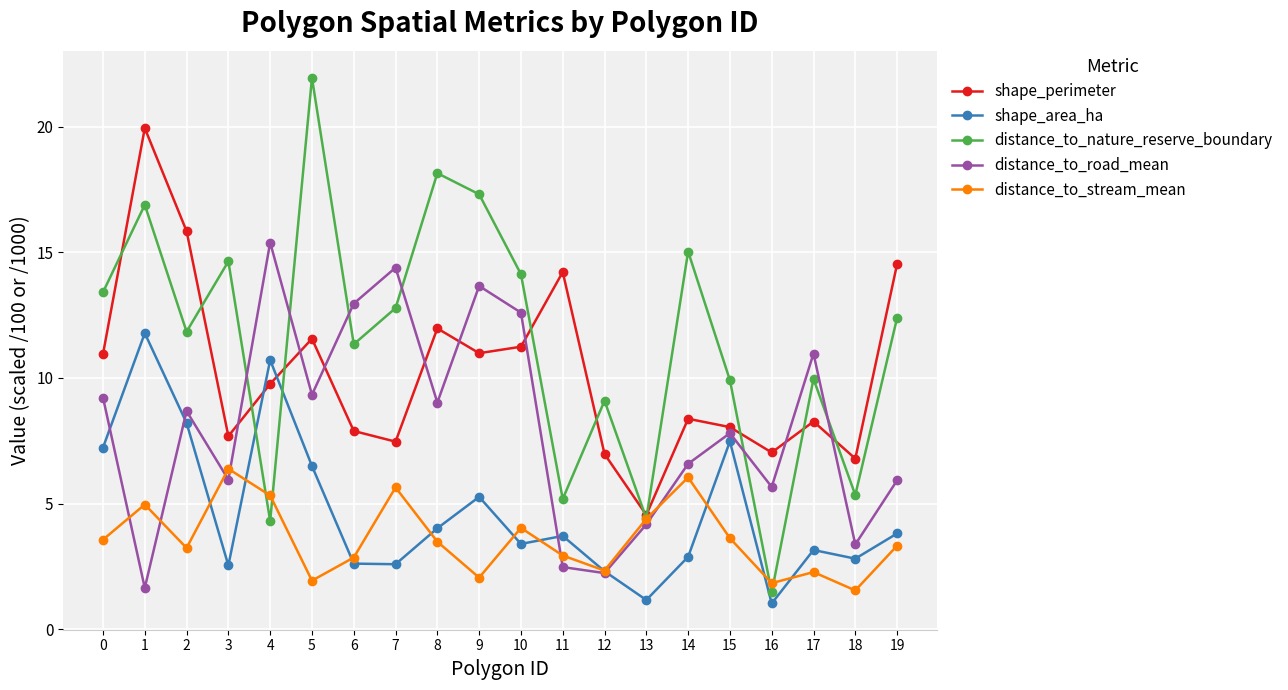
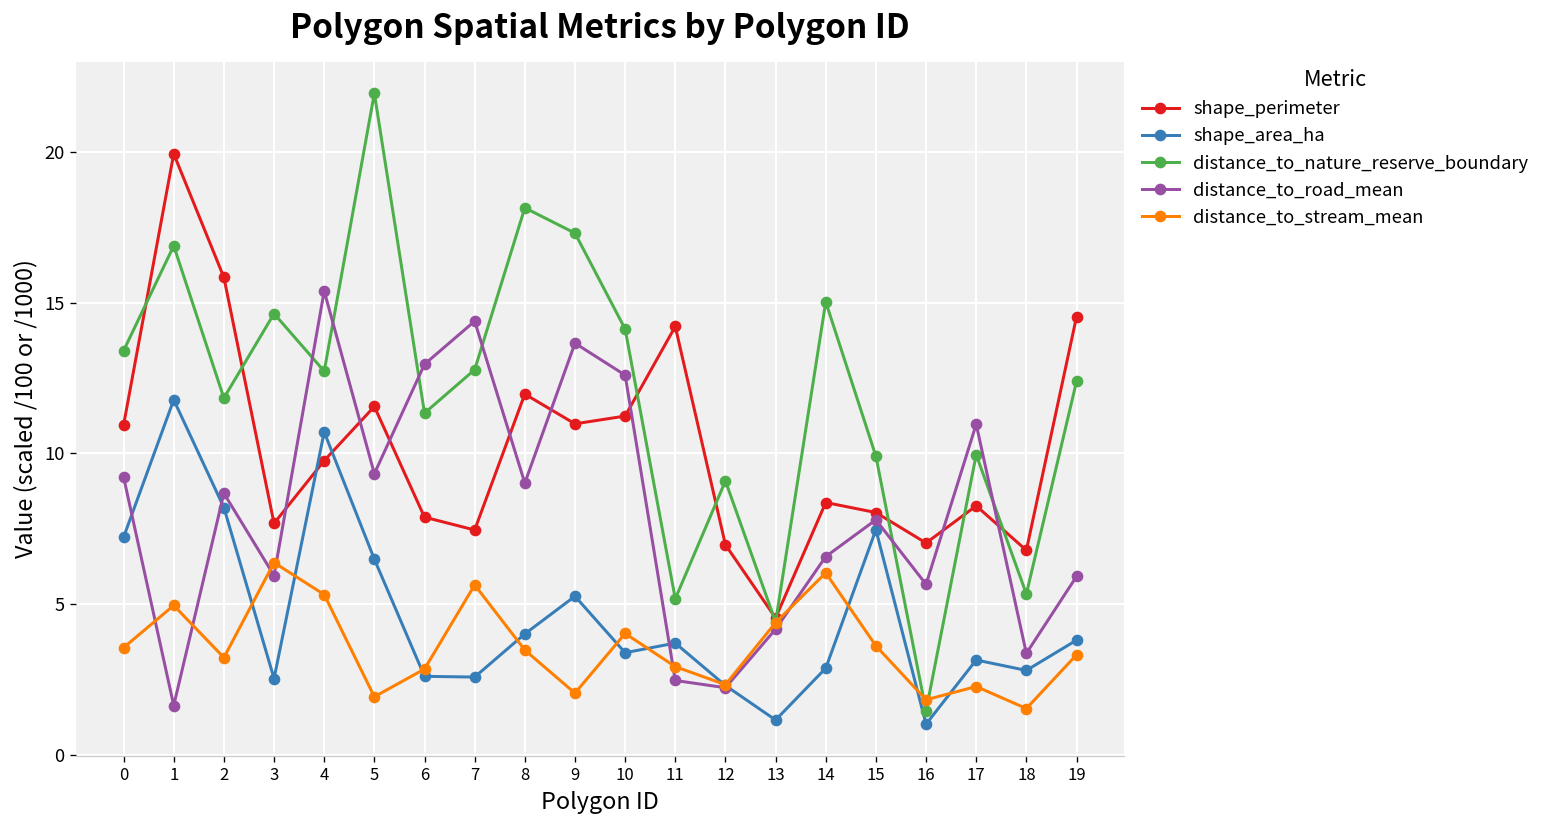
  {
    "shape_perimeter": {
      "0": 10.9,
      "1": 19.9,
      "2": 15.8,
      "3": 7.7,
      "4": 9.8,
      "5": 11.6,
      "6": 7.9,
      "7": 7.5,
      "8": 12.0,
      "9": 11.0,
      "10": 11.2,
      "11": 14.2,
      "12": 7.0,
      "13": 4.5,
      "14": 8.4,
      "15": 8.0,
      "16": 7.0,
      "17": 8.3,
      "18": 6.8,
      "19": 14.5
    },
    "shape_area_ha": {
      "0": 7.2,
      "1": 11.8,
      "2": 8.2,
      "3": 2.5,
      "4": 10.7,
      "5": 6.5,
      "6": 2.6,
      "7": 2.6,
      "8": 4.0,
      "9": 5.3,
      "10": 3.4,
      "11": 3.7,
      "13": 1.2,
      "14": 2.9,
      "15": 7.5,
      "16": 1.0,
      "17": 3.1,
      "18": 2.8,
      "19": 3.8
    },
    "distance_to_nature_reserve_boundary": {
      "0": 13.4,
      "1": 16.9,
      "2": 11.8,
      "3": 14.6,
-     "4": 4.3,
+     "4": 12.7,
      "5": 22.0,
      "6": 11.3,
      "7": 12.8,
      "8": 18.2,
      "9": 17.3,
      "10": 14.1,
      "11": 5.2,
      "12": 9.1,
      "14": 15.0,
      "15": 9.9,
      "16": 1.5,
      "17": 10.0,
      "18": 5.3,
      "19": 12.4
    },
    "distance_to_road_mean": {
      "0": 9.2,
      "1": 1.6,
      "2": 8.7,
      "3": 6.0,
      "4": 15.4,
      "5": 9.3,
      "6": 13.0,
      "7": 14.4,
      "8": 9.0,
      "9": 13.7,
      "10": 12.6,
      "11": 2.5,
      "13": 4.2,
      "14": 6.6,
      "15": 7.8,
      "16": 5.7,
      "17": 11.0,
      "18": 3.4,
      "19": 5.9
    },
    "distance_to_stream_mean": {
      "0": 3.6,
      "1": 5.0,
      "2": 3.2,
      "3": 6.4,
      "4": 5.3,
      "5": 1.9,
      "6": 2.9,
      "7": 5.6,
      "8": 3.5,
      "9": 2.1,
      "10": 4.0,
      "11": 2.9,
      "14": 6.0,
      "15": 3.6,
      "16": 1.8,
      "17": 2.3,
      "18": 1.5,
      "19": 3.3
    }
  }
